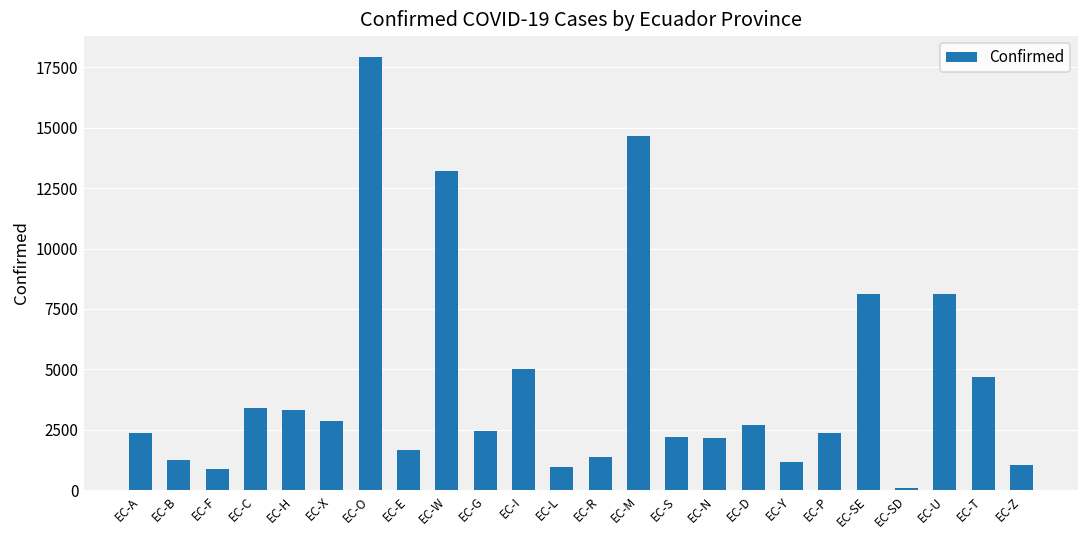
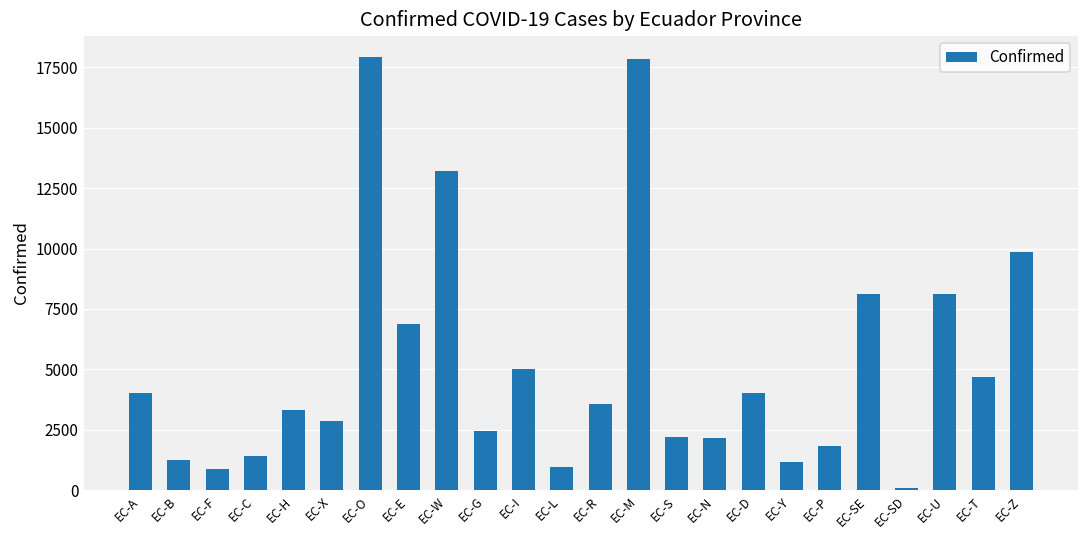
  {
-   "EC-A": 2400,
+   "EC-A": 4000,
    "EC-B": 1200,
    "EC-F": 900,
-   "EC-C": 3400,
+   "EC-C": 1400,
    "EC-H": 3300,
    "EC-X": 2900,
    "EC-O": 17900,
-   "EC-E": 1700,
+   "EC-E": 6900,
    "EC-W": 13200,
    "EC-G": 2400,
    "EC-I": 5000,
    "EC-L": 1000,
-   "EC-R": 1400,
-   "EC-M": 14600,
+   "EC-R": 3600,
+   "EC-M": 17800,
    "EC-S": 2200,
    "EC-N": 2200,
-   "EC-D": 2700,
+   "EC-D": 4000,
    "EC-Y": 1200,
-   "EC-P": 2400,
+   "EC-P": 1800,
    "EC-SE": 8100,
    "EC-U": 8100,
    "EC-T": 4700,
-   "EC-Z": 1000
+   "EC-Z": 9800
  }
